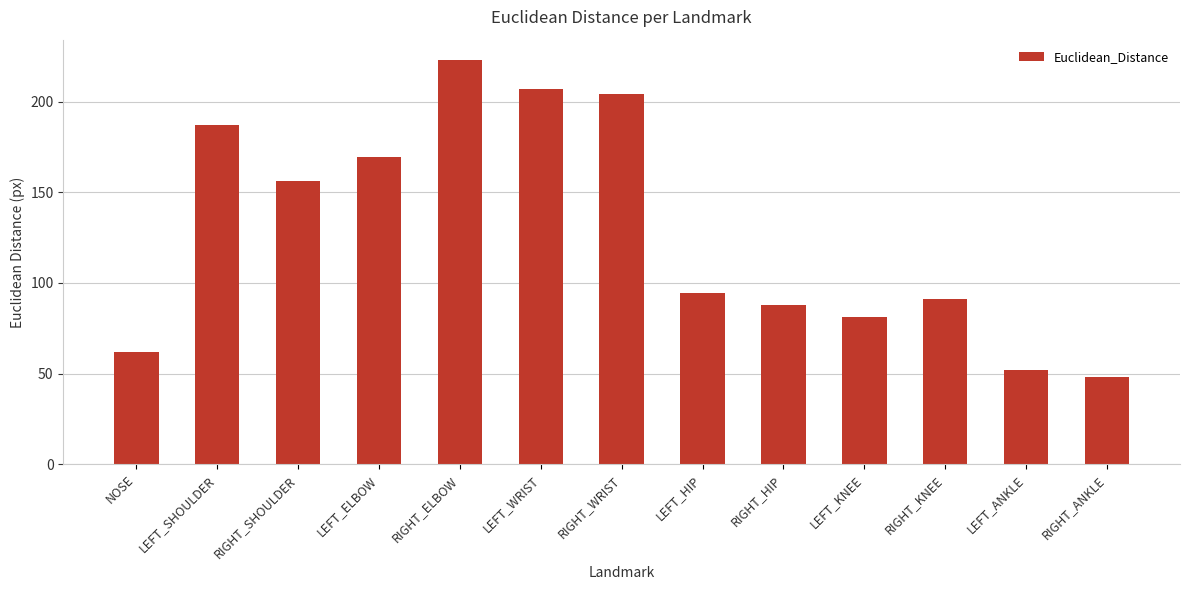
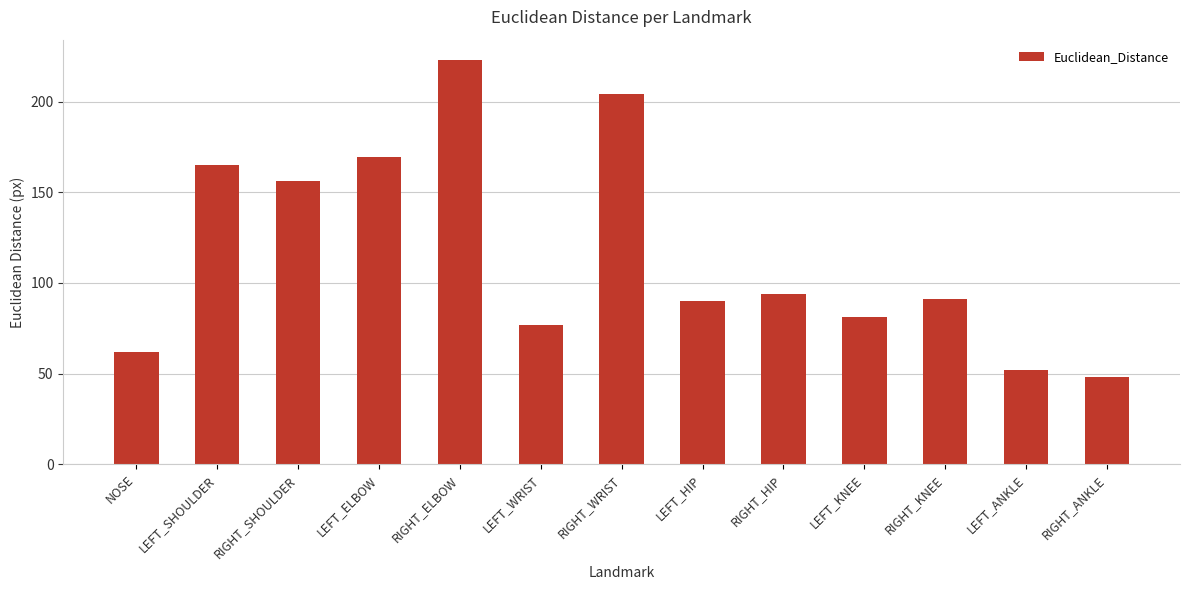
  {
    "NOSE": 62,
-   "LEFT_SHOULDER": 187,
+   "LEFT_SHOULDER": 165,
    "RIGHT_SHOULDER": 156,
    "LEFT_ELBOW": 169,
    "RIGHT_ELBOW": 223,
-   "LEFT_WRIST": 207,
+   "LEFT_WRIST": 77,
    "RIGHT_WRIST": 204,
-   "LEFT_HIP": 94,
-   "RIGHT_HIP": 88,
+   "LEFT_HIP": 90,
+   "RIGHT_HIP": 94,
    "LEFT_KNEE": 81,
    "RIGHT_KNEE": 91,
    "LEFT_ANKLE": 52,
    "RIGHT_ANKLE": 48
  }
